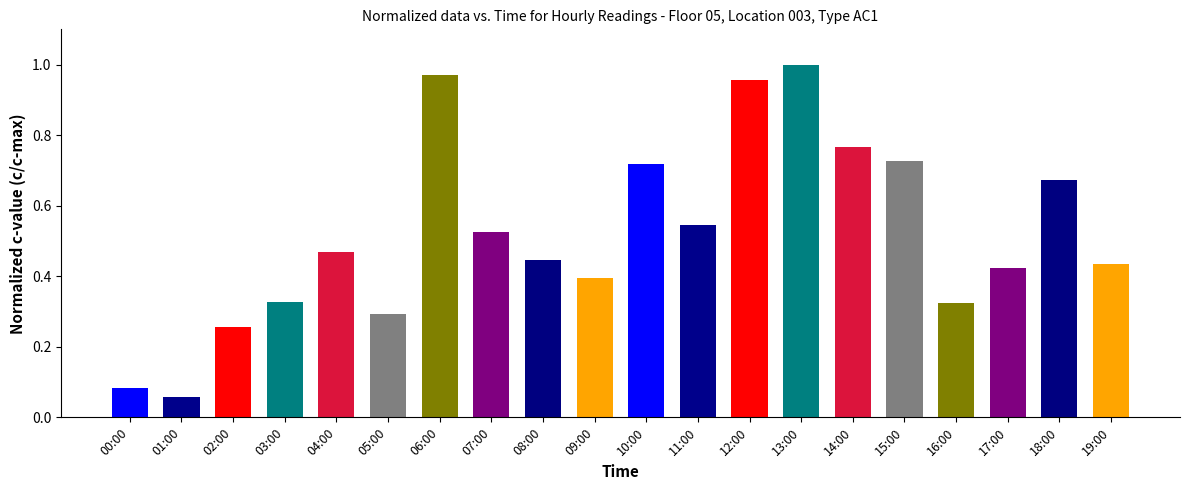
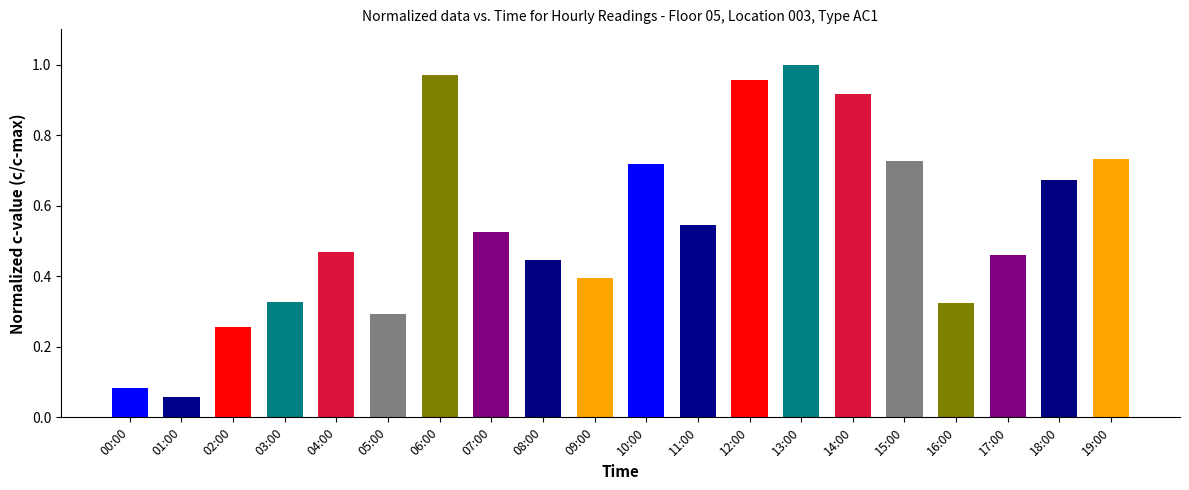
  {
    "00:00": 0.08,
    "01:00": 0.06,
    "02:00": 0.26,
    "03:00": 0.33,
    "04:00": 0.47,
    "05:00": 0.29,
    "06:00": 0.97,
    "07:00": 0.52,
    "08:00": 0.45,
    "09:00": 0.39,
    "10:00": 0.72,
    "11:00": 0.54,
    "12:00": 0.96,
    "13:00": 1.00,
-   "14:00": 0.77,
+   "14:00": 0.92,
    "15:00": 0.73,
    "16:00": 0.32,
-   "17:00": 0.42,
+   "17:00": 0.46,
    "18:00": 0.67,
-   "19:00": 0.43
+   "19:00": 0.73
  }
